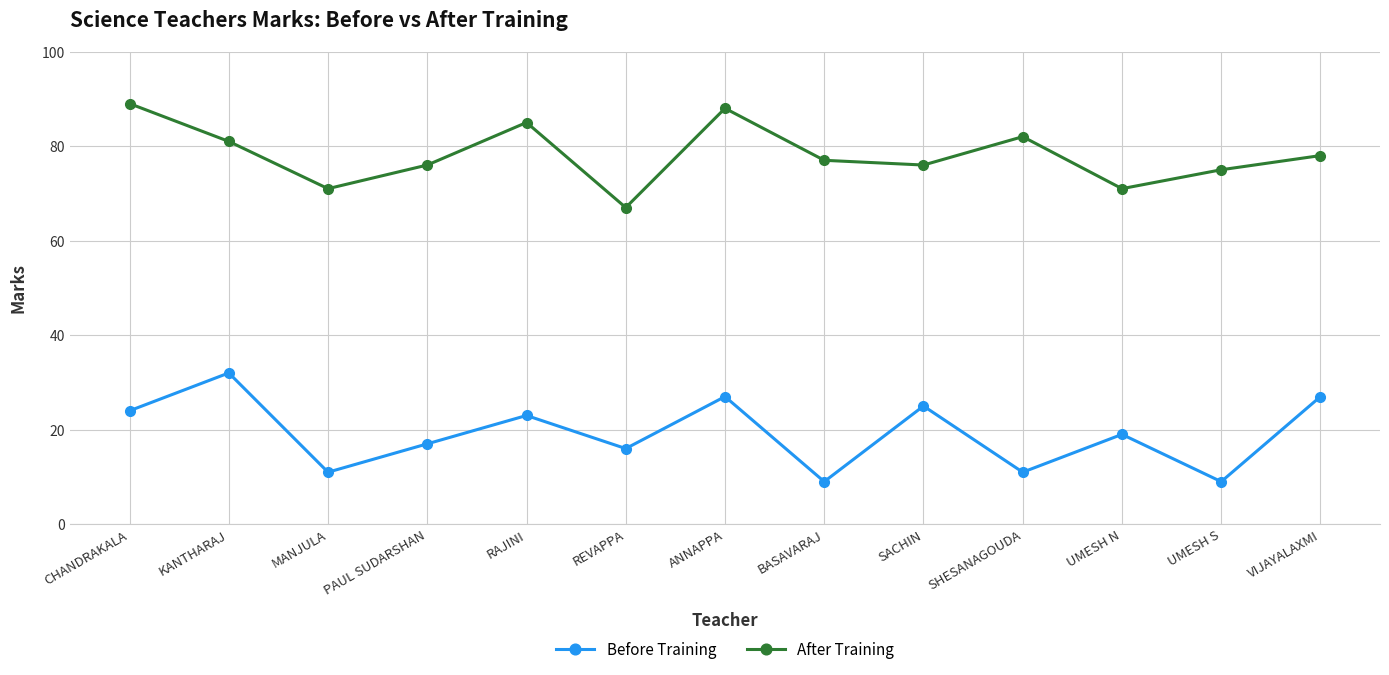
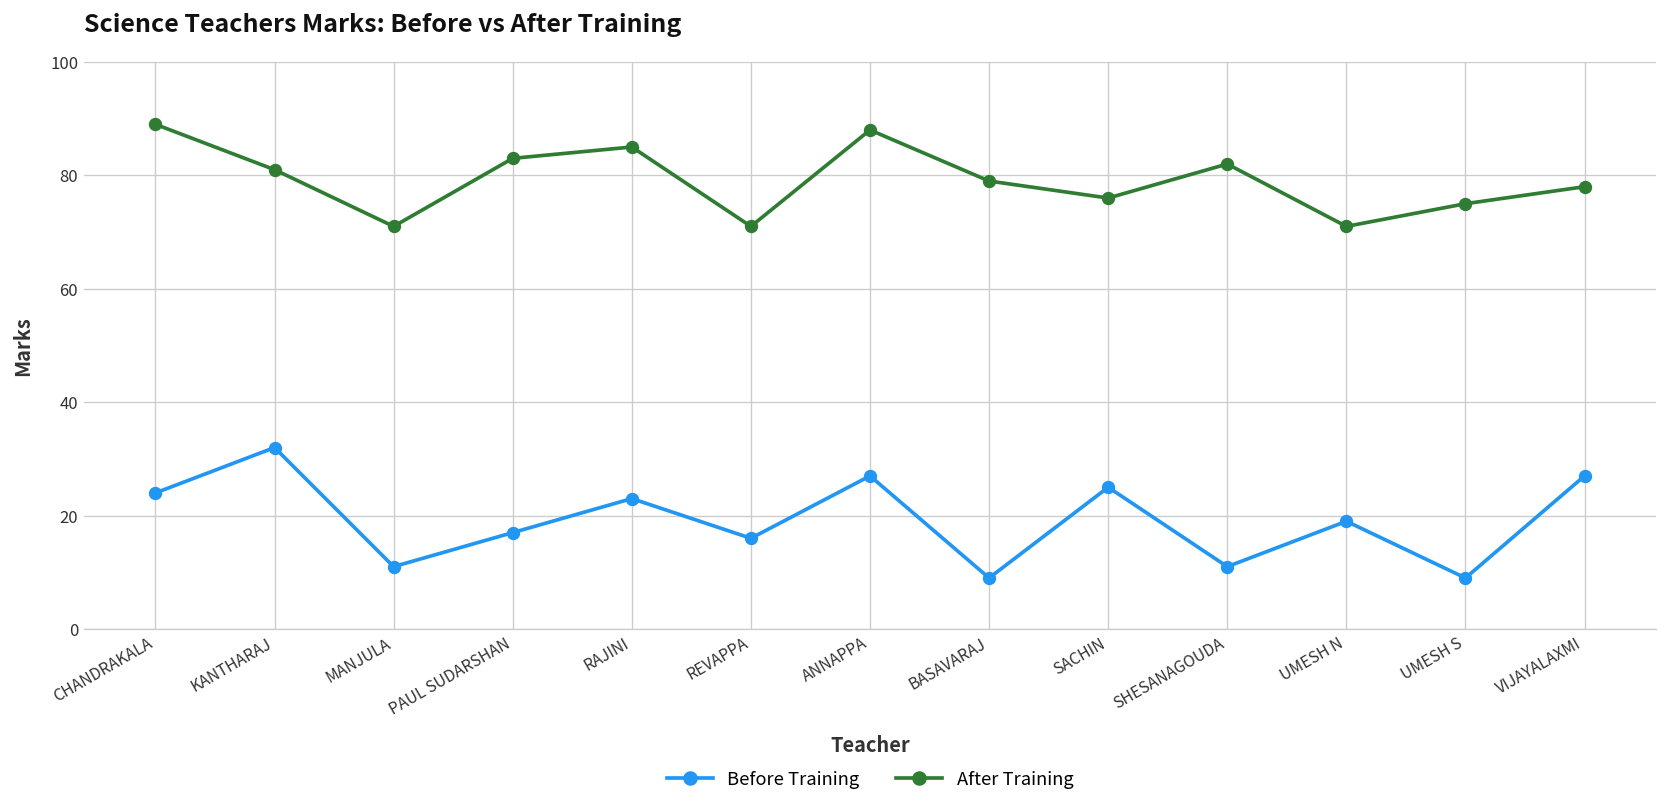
  {
    "Before Training": {
      "CHANDRAKALA": 24,
      "KANTHARAJ": 32,
      "MANJULA": 11,
      "PAUL SUDARSHAN": 17,
      "RAJINI": 23,
      "REVAPPA": 16,
      "ANNAPPA": 27,
      "BASAVARAJ": 9,
      "SACHIN": 25,
      "SHESANAGOUDA": 11,
      "UMESH N": 19,
      "UMESH S": 9,
      "VIJAYALAXMI": 27
    },
    "After Training": {
      "CHANDRAKALA": 89,
      "KANTHARAJ": 81,
      "MANJULA": 71,
-     "PAUL SUDARSHAN": 76,
+     "PAUL SUDARSHAN": 83,
      "RAJINI": 85,
-     "REVAPPA": 67,
+     "REVAPPA": 71,
      "ANNAPPA": 88,
-     "BASAVARAJ": 77,
+     "BASAVARAJ": 79,
      "SACHIN": 76,
      "SHESANAGOUDA": 82,
      "UMESH N": 71,
      "UMESH S": 75,
      "VIJAYALAXMI": 78
    }
  }
